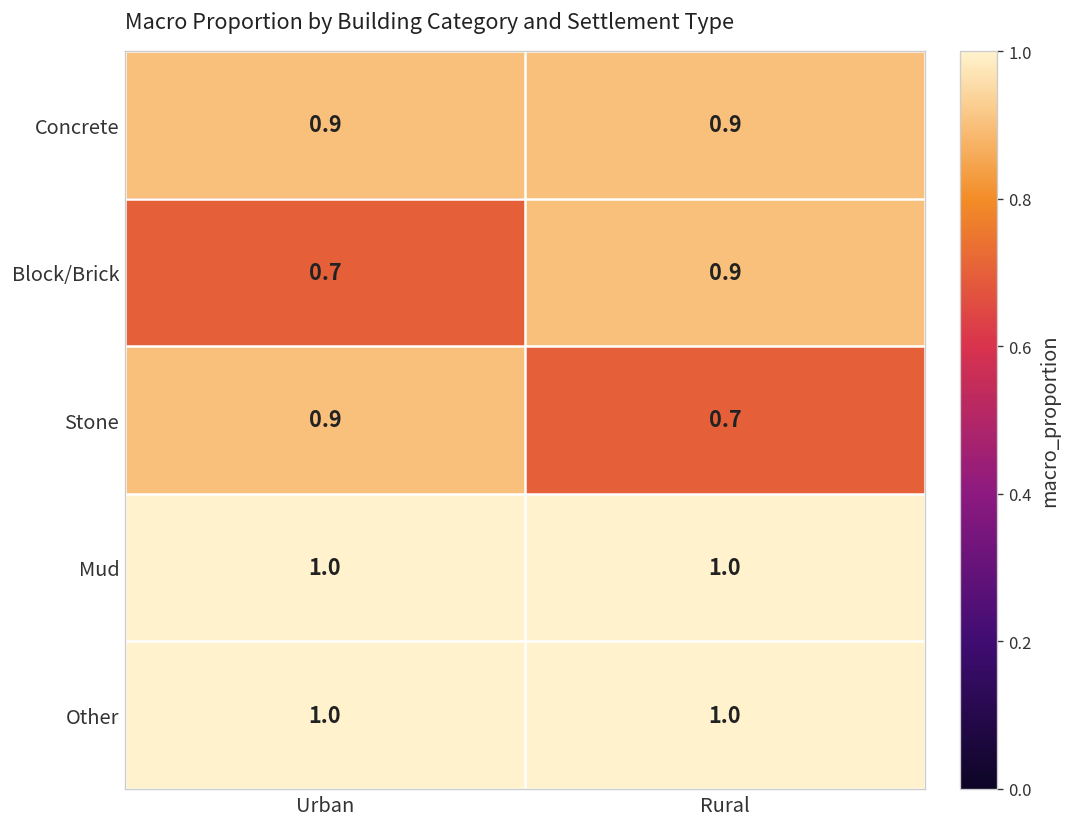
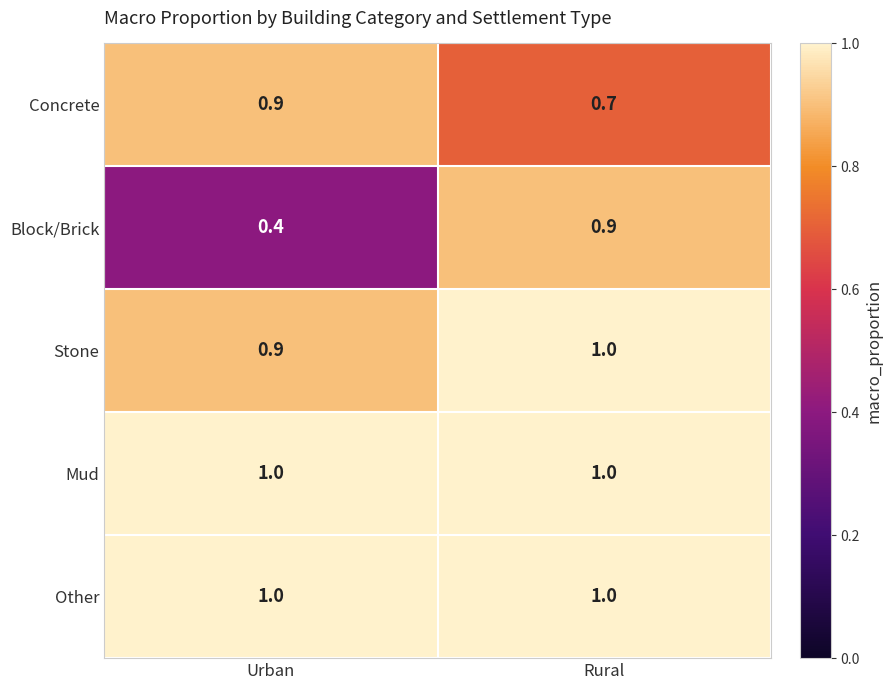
  {
    "Concrete": {
      "Urban": 0.9,
-     "Rural": 0.9
+     "Rural": 0.7
    },
    "Block/Brick": {
-     "Urban": 0.7,
+     "Urban": 0.4,
      "Rural": 0.9
    },
    "Stone": {
      "Urban": 0.9,
-     "Rural": 0.7
+     "Rural": 1.0
    },
    "Mud": {
      "Urban": 1.0,
      "Rural": 1.0
    },
    "Other": {
      "Urban": 1.0,
      "Rural": 1.0
    }
  }
